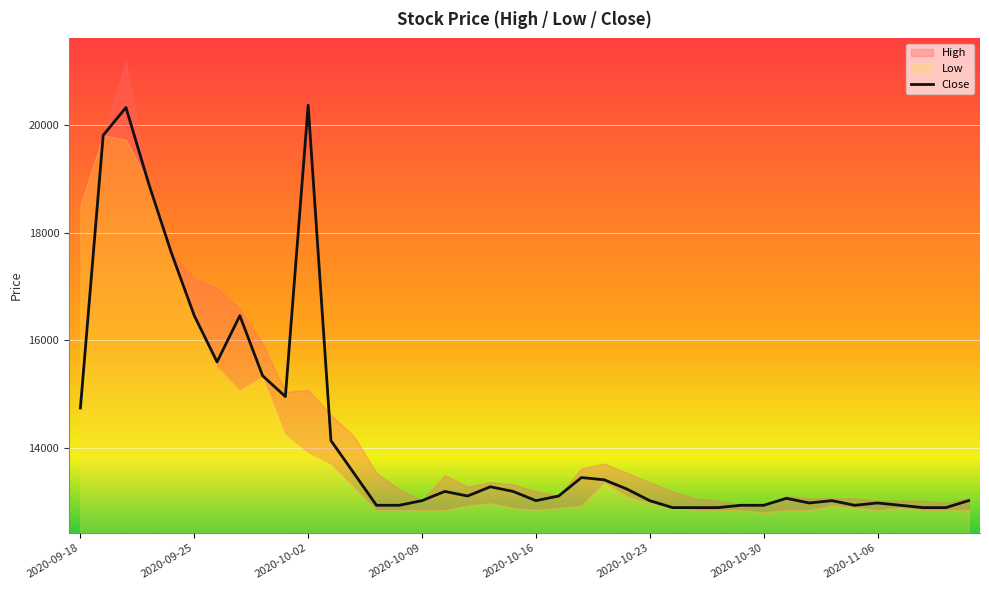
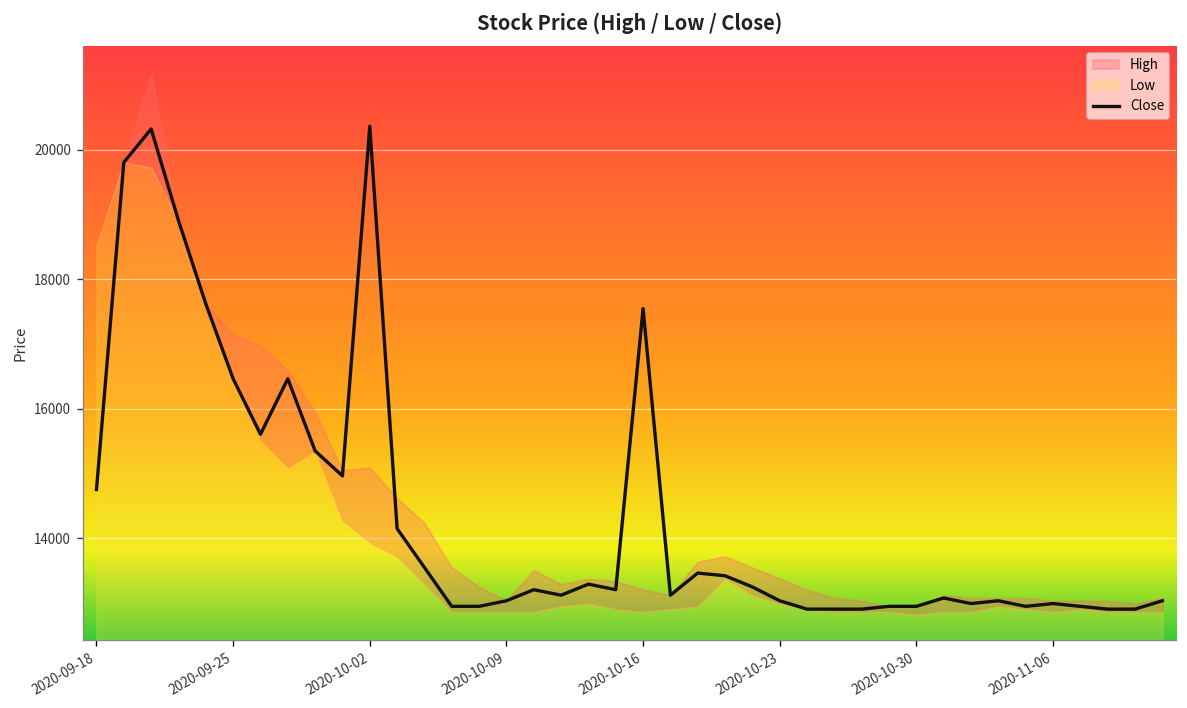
  {
    "Close": {
      "2020-09-18": 14700,
      "2020-10-02": 20400,
-     "2020-10-16": 13000
+     "2020-10-16": 17500
    }
  }
